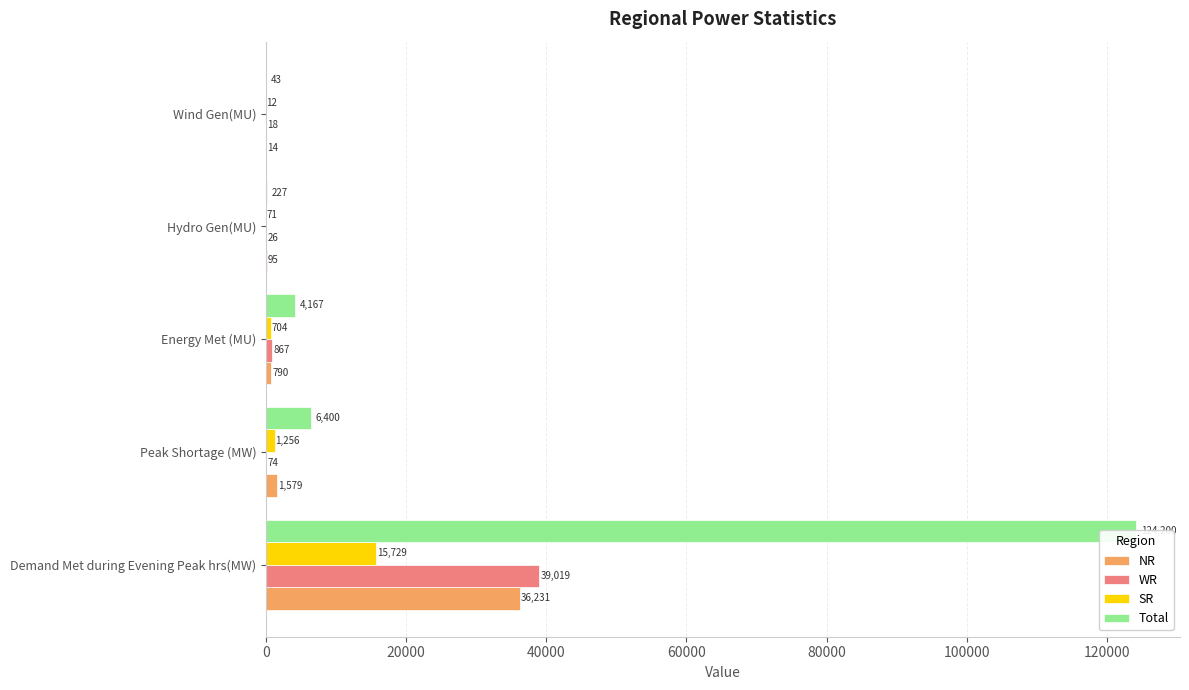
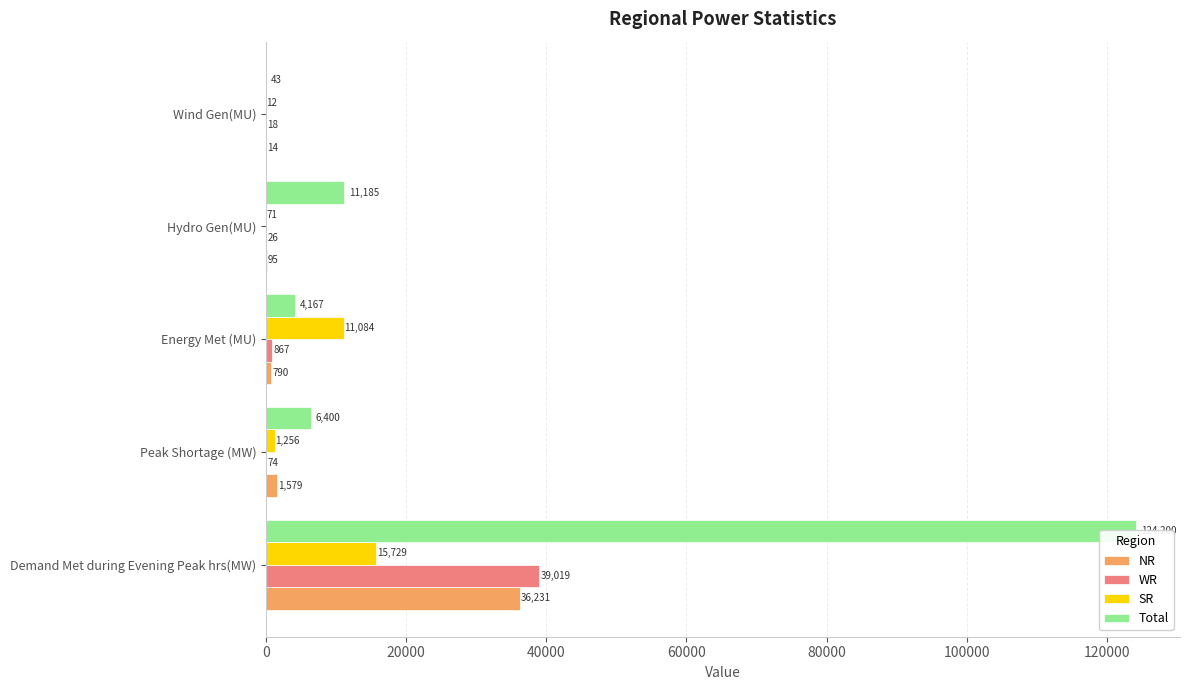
  {
    "SR": {
      "Wind Gen(MU)": "12",
      "Hydro Gen(MU)": "71",
-     "Energy Met (MU)": "704",
+     "Energy Met (MU)": "11,084",
      "Peak Shortage (MW)": "1,256",
      "Demand Met during Evening Peak hrs(MW)": "15,729"
    },
    "Total": {
      "Wind Gen(MU)": "43",
-     "Hydro Gen(MU)": "227",
+     "Hydro Gen(MU)": "11,185",
      "Energy Met (MU)": "4,167",
      "Peak Shortage (MW)": "6,400"
    }
  }
